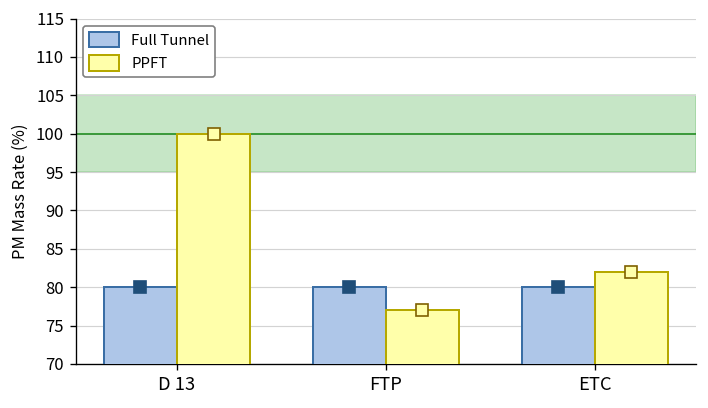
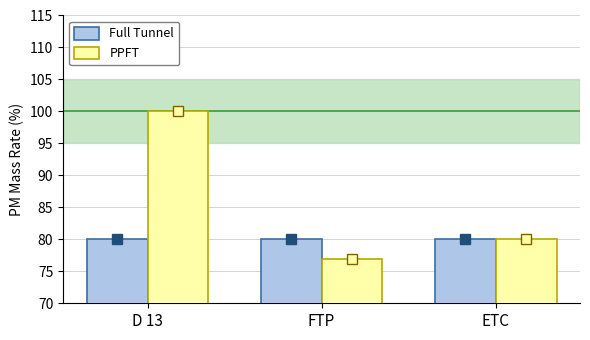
  {
    "Full Tunnel": {
      "D 13": 80,
      "FTP": 80,
      "ETC": 80
    },
    "PPFT": {
      "D 13": 100,
      "FTP": 77,
-     "ETC": 82
+     "ETC": 80
    }
  }
